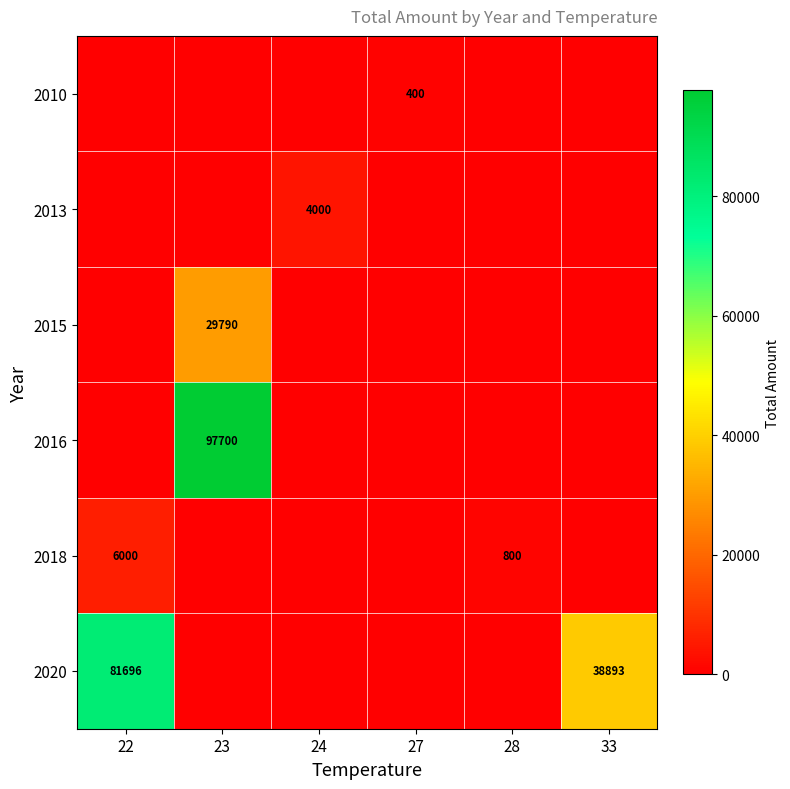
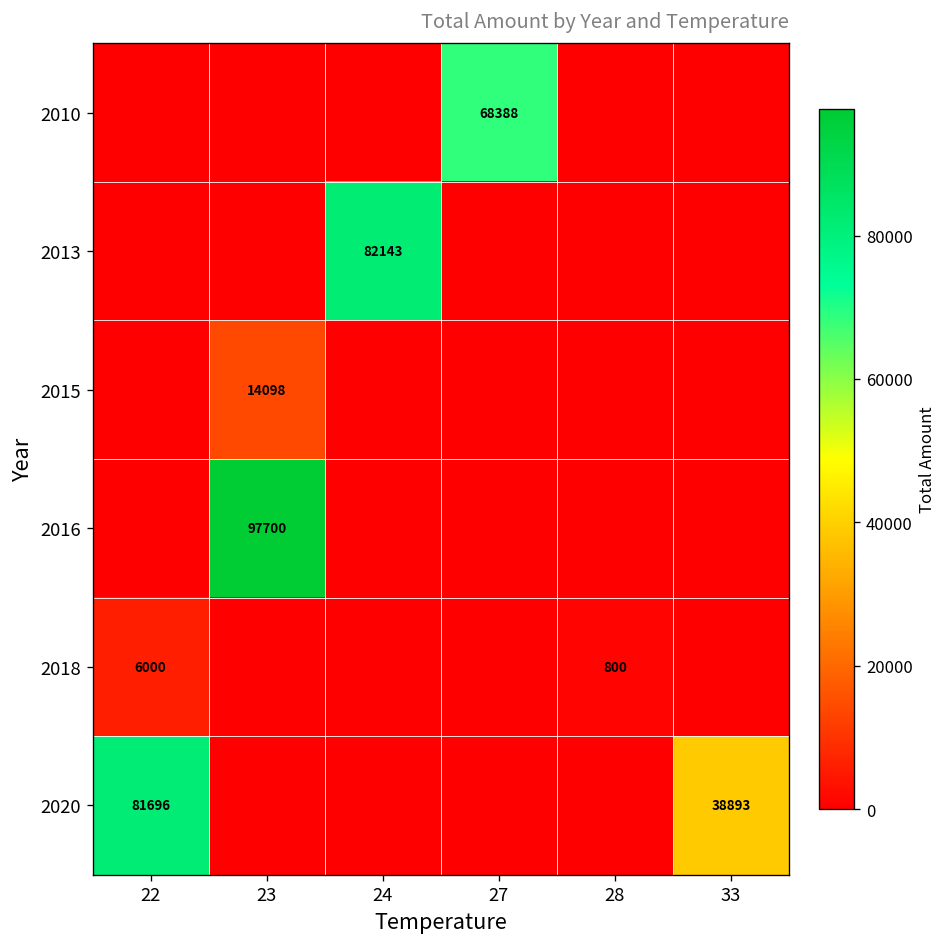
  {
    "2010": {
-     "27": 400
+     "27": 68388
    },
    "2013": {
-     "24": 4000
+     "24": 82143
    },
    "2015": {
-     "23": 29790
+     "23": 14098
    },
    "2016": {
      "23": 97700
    },
    "2018": {
      "22": 6000,
      "28": 800
    },
    "2020": {
      "22": 81696,
      "33": 38893
    }
  }
